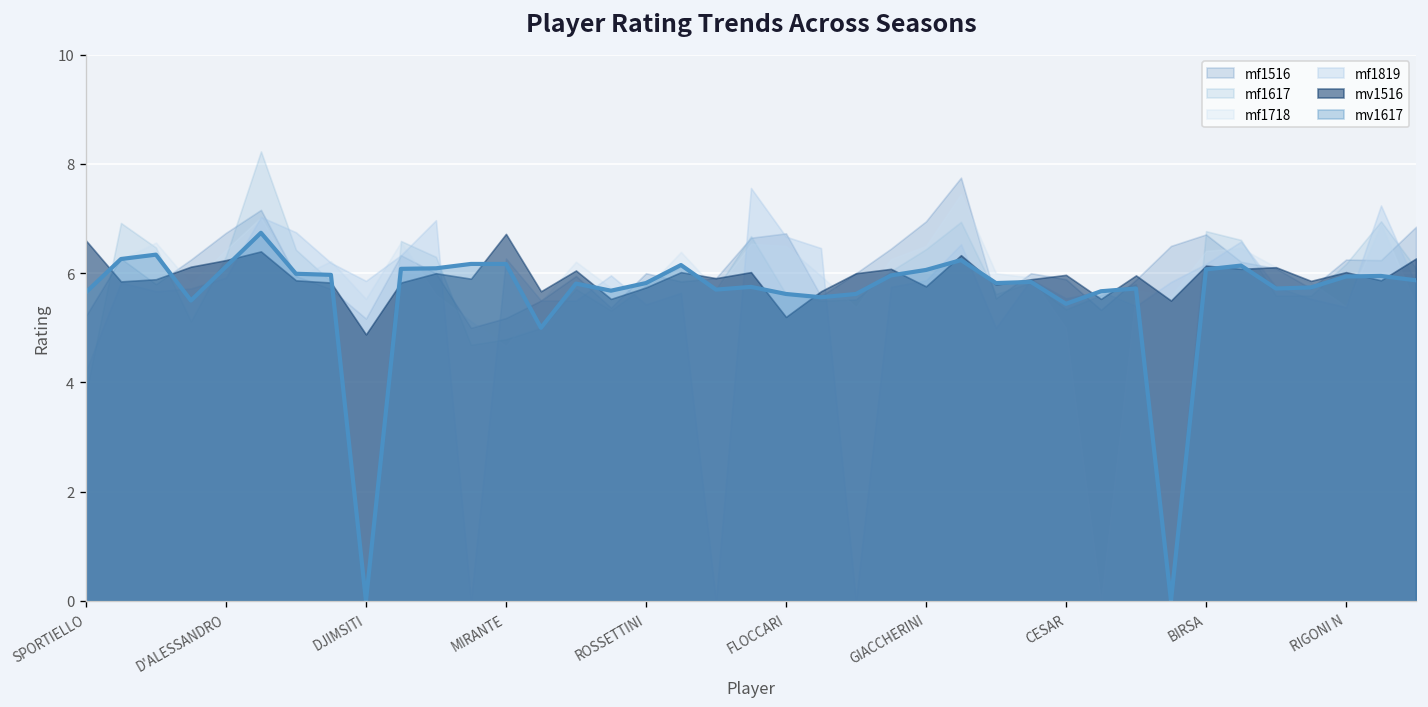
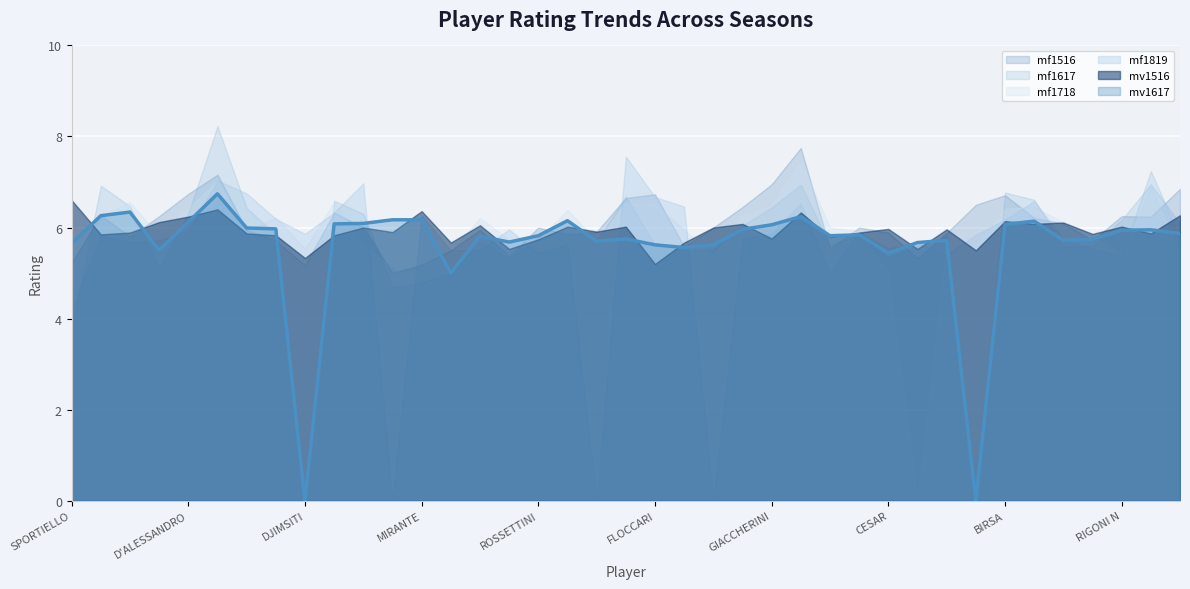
  {
    "mv1516": {
      "SPORTIELLO": 6.6,
      "D'ALESSANDRO": 6.2,
-     "DJIMSITI": 4.9,
-     "MIRANTE": 6.7,
+     "DJIMSITI": 5.3,
+     "MIRANTE": 6.4,
      "FLOCCARI": 5.2,
      "GIACCHERINI": 5.8,
      "CESAR": 6.0,
      "RIGONI N": 6.0
    }
  }
